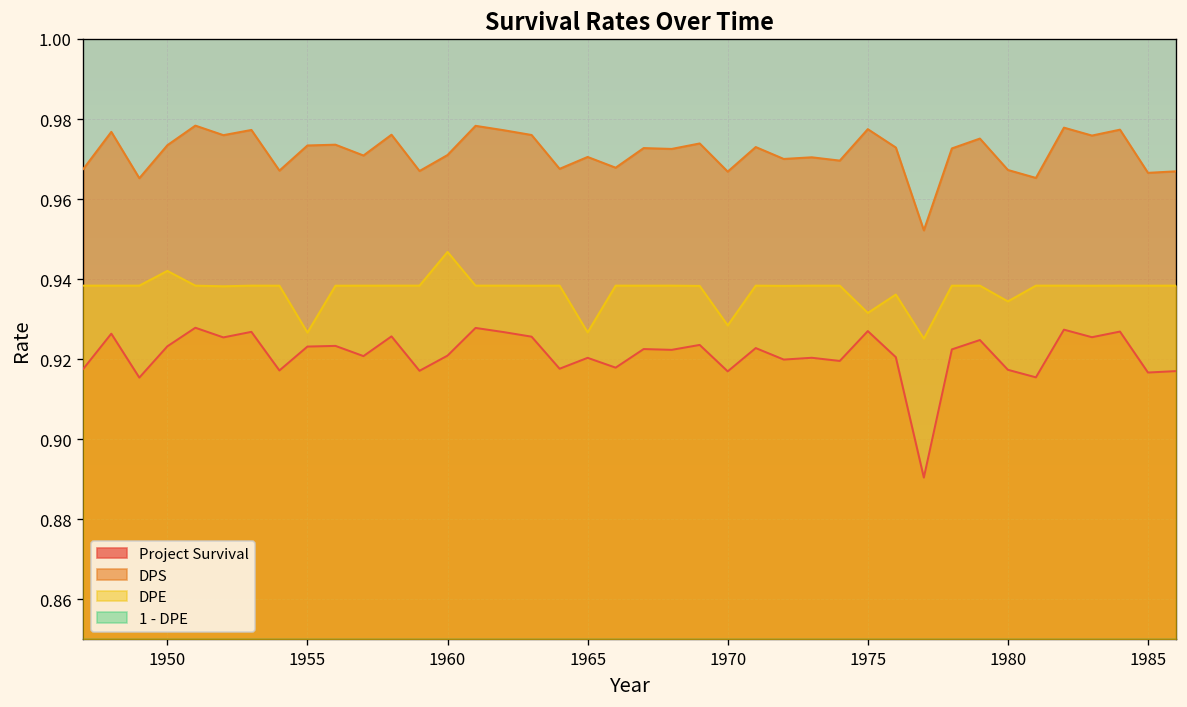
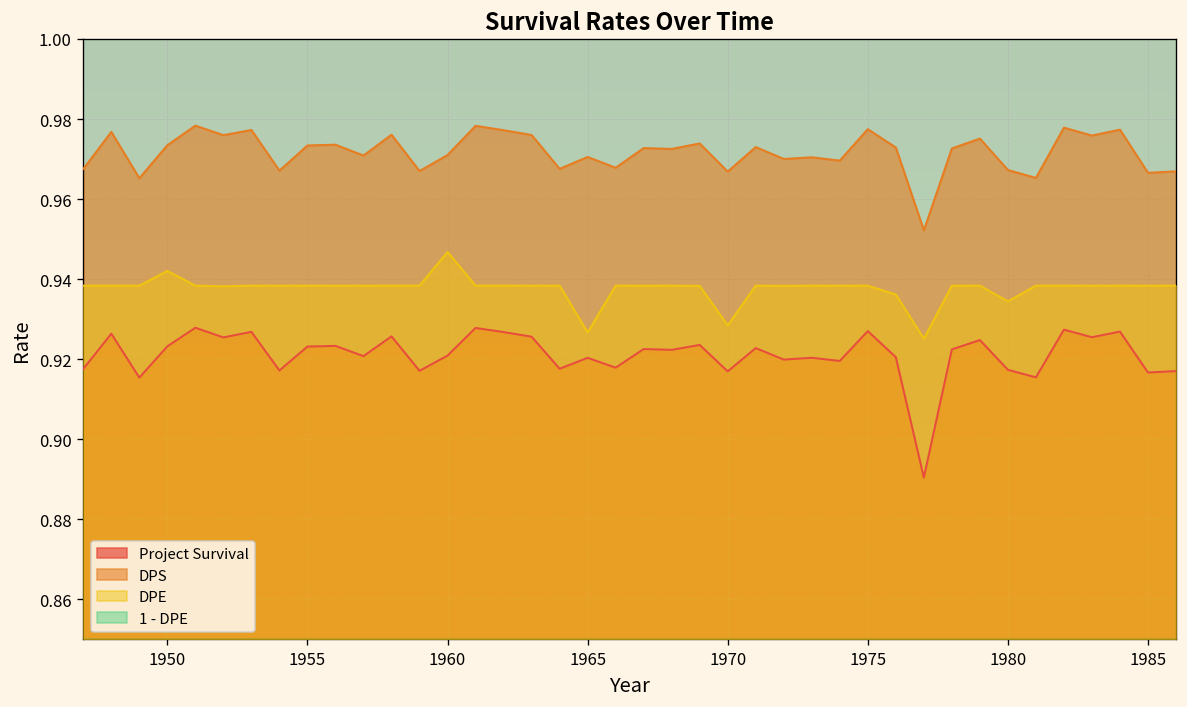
  {
    "DPE": {
      "1950": 0.942,
-     "1955": 0.927,
+     "1955": 0.938,
      "1960": 0.947,
      "1965": 0.927,
      "1970": 0.928,
-     "1975": 0.932,
+     "1975": 0.938,
      "1980": 0.934,
      "1985": 0.938
    }
  }
